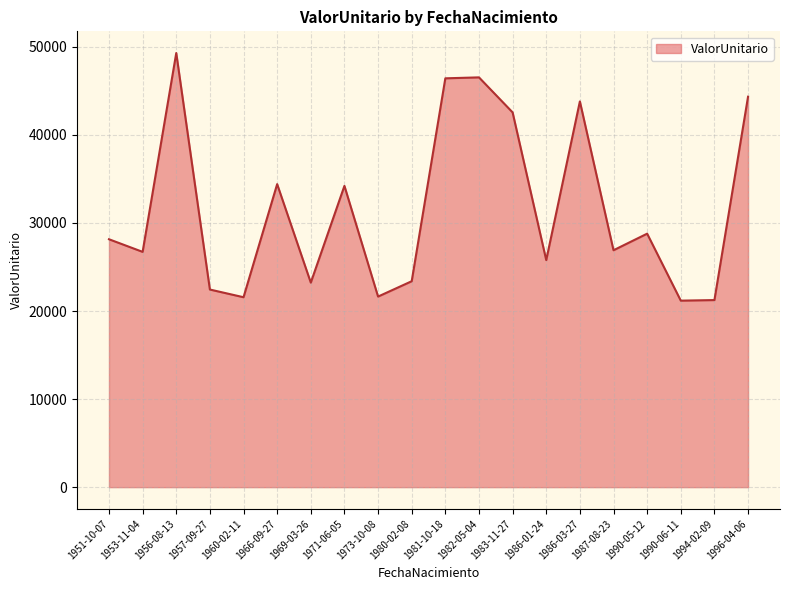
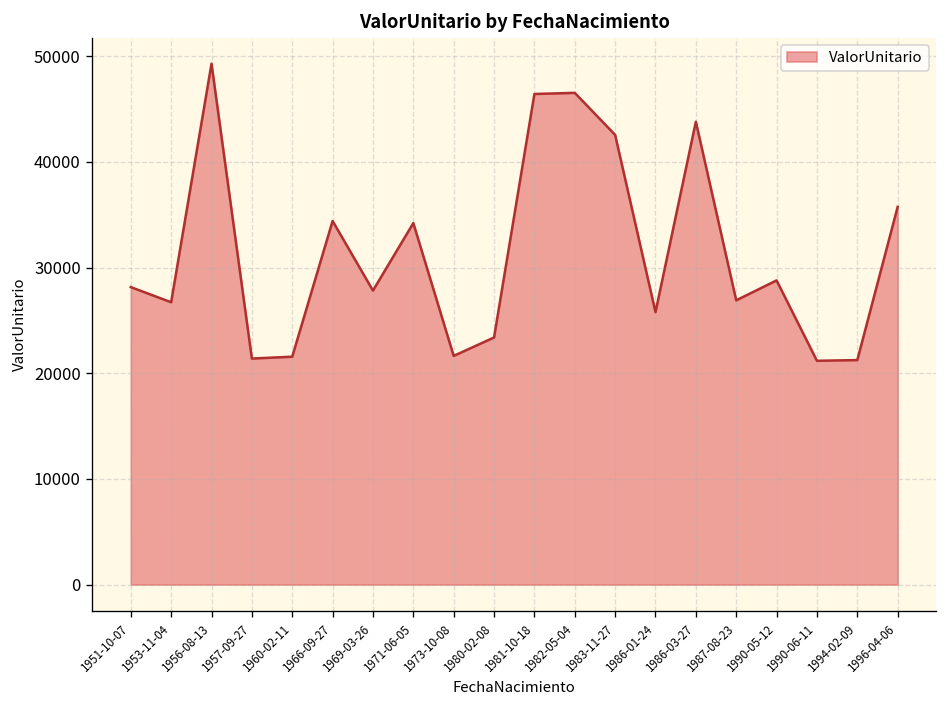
  {
    "1951-10-07": 28000,
    "1953-11-04": 27000,
    "1956-08-13": 49000,
-   "1957-09-27": 22000,
+   "1957-09-27": 21000,
    "1960-02-11": 22000,
    "1966-09-27": 34000,
-   "1969-03-26": 23000,
+   "1969-03-26": 28000,
    "1971-06-05": 34000,
    "1973-10-08": 22000,
    "1980-02-08": 23000,
    "1981-10-18": 46000,
    "1982-05-04": 47000,
    "1983-11-27": 43000,
    "1986-01-24": 26000,
    "1986-03-27": 44000,
    "1987-08-23": 27000,
    "1990-05-12": 29000,
    "1990-06-11": 21000,
    "1994-02-09": 21000,
-   "1996-04-06": 44000
+   "1996-04-06": 36000
  }
